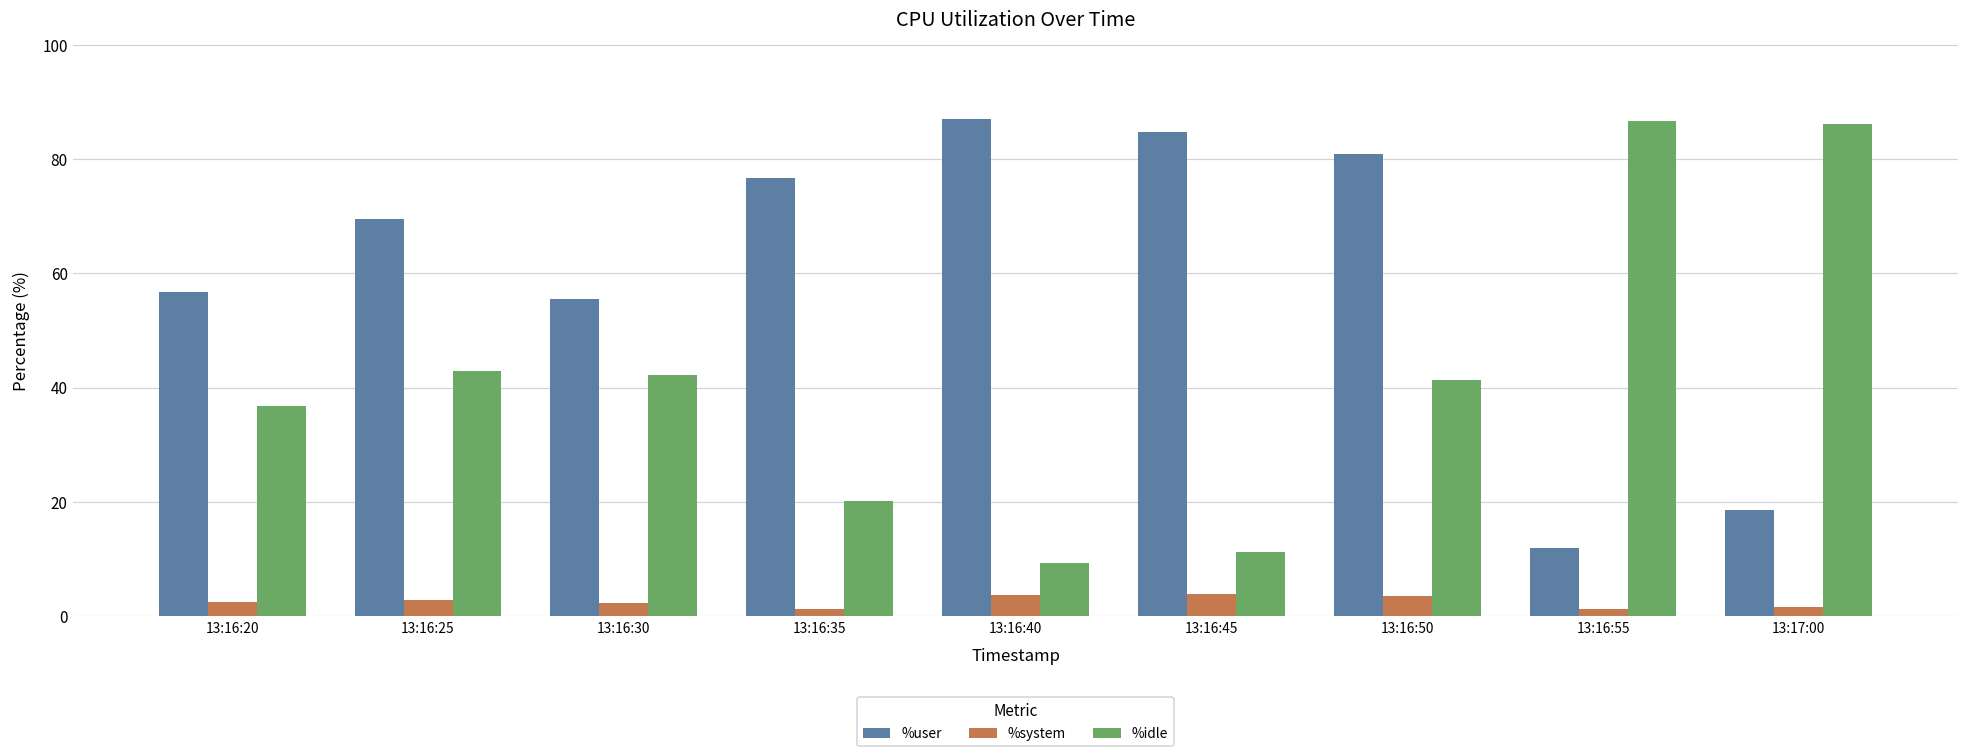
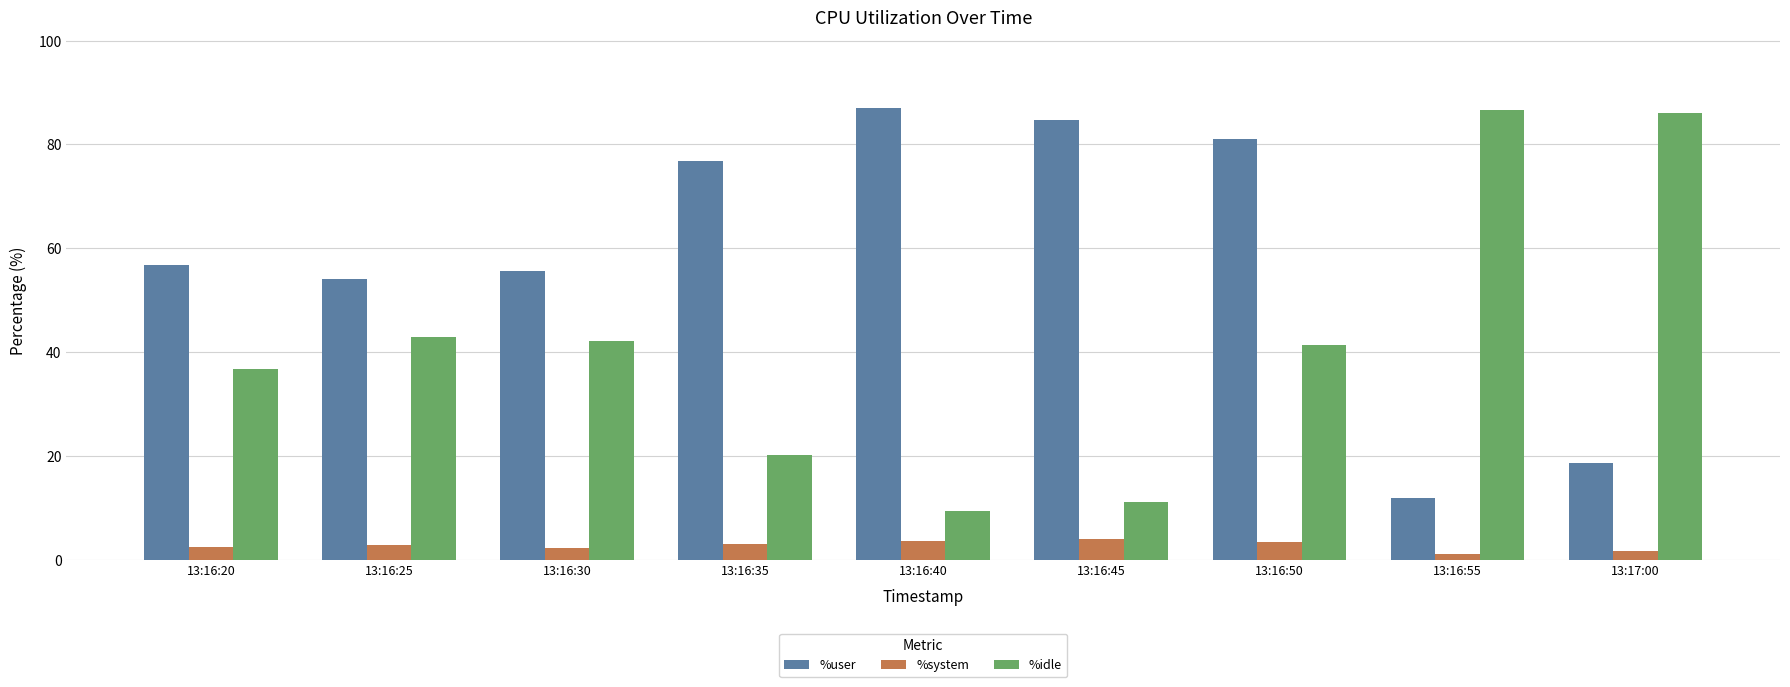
  {
    "%user": {
      "13:16:20": 57,
-     "13:16:25": 70,
+     "13:16:25": 54,
      "13:16:30": 56,
      "13:16:35": 77,
      "13:16:40": 87,
      "13:16:45": 85,
      "13:16:50": 81,
      "13:16:55": 12,
      "13:17:00": 19
    },
    "%system": {
      "13:16:20": 2,
      "13:16:25": 3,
      "13:16:30": 2,
-     "13:16:35": 1,
+     "13:16:35": 3,
      "13:16:40": 4,
      "13:16:45": 4,
      "13:16:50": 3,
      "13:16:55": 1,
      "13:17:00": 2
    },
    "%idle": {
      "13:16:20": 37,
      "13:16:25": 43,
      "13:16:30": 42,
      "13:16:35": 20,
      "13:16:40": 9,
      "13:16:45": 11,
      "13:16:50": 41,
      "13:16:55": 87,
      "13:17:00": 86
    }
  }
